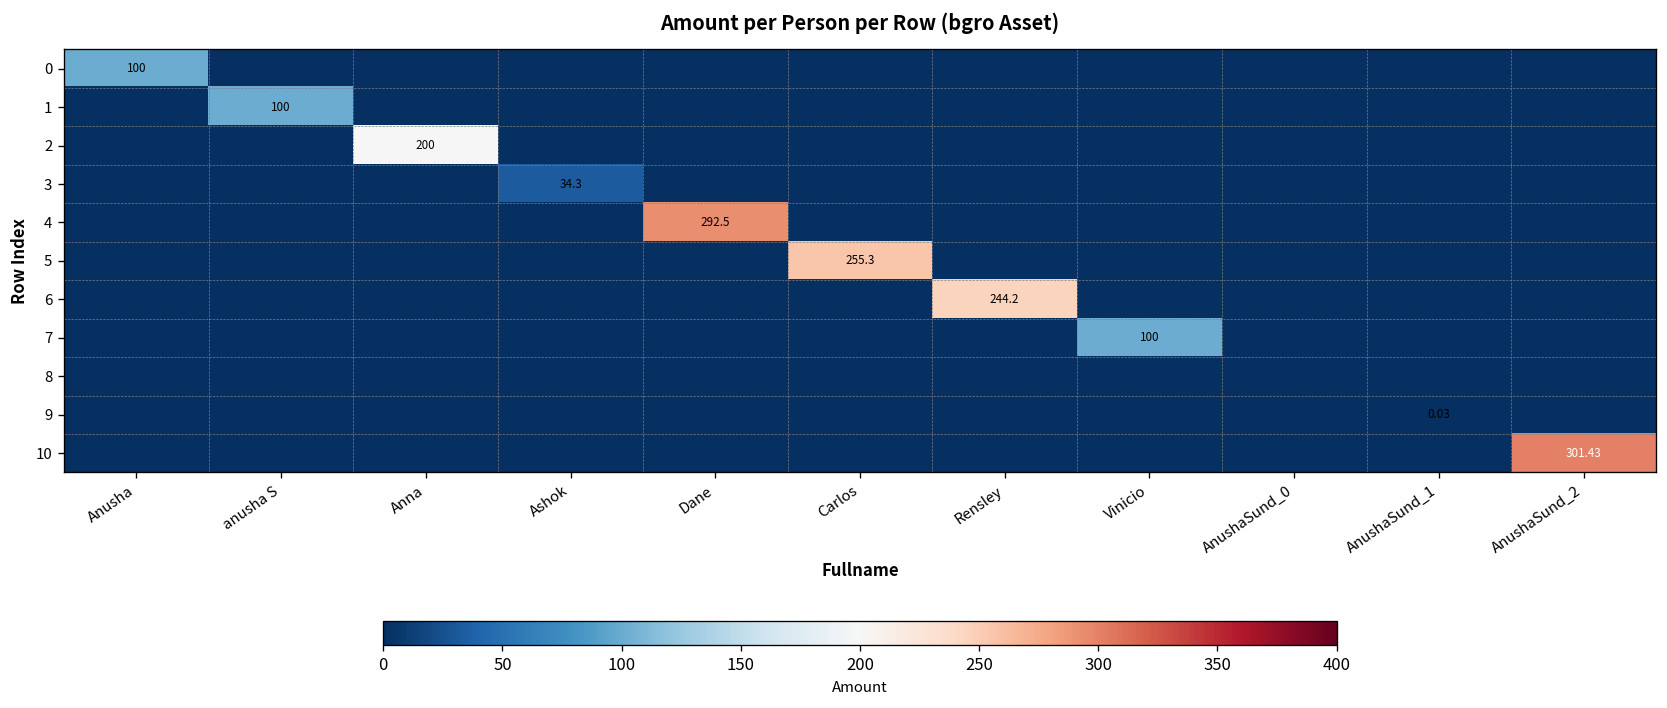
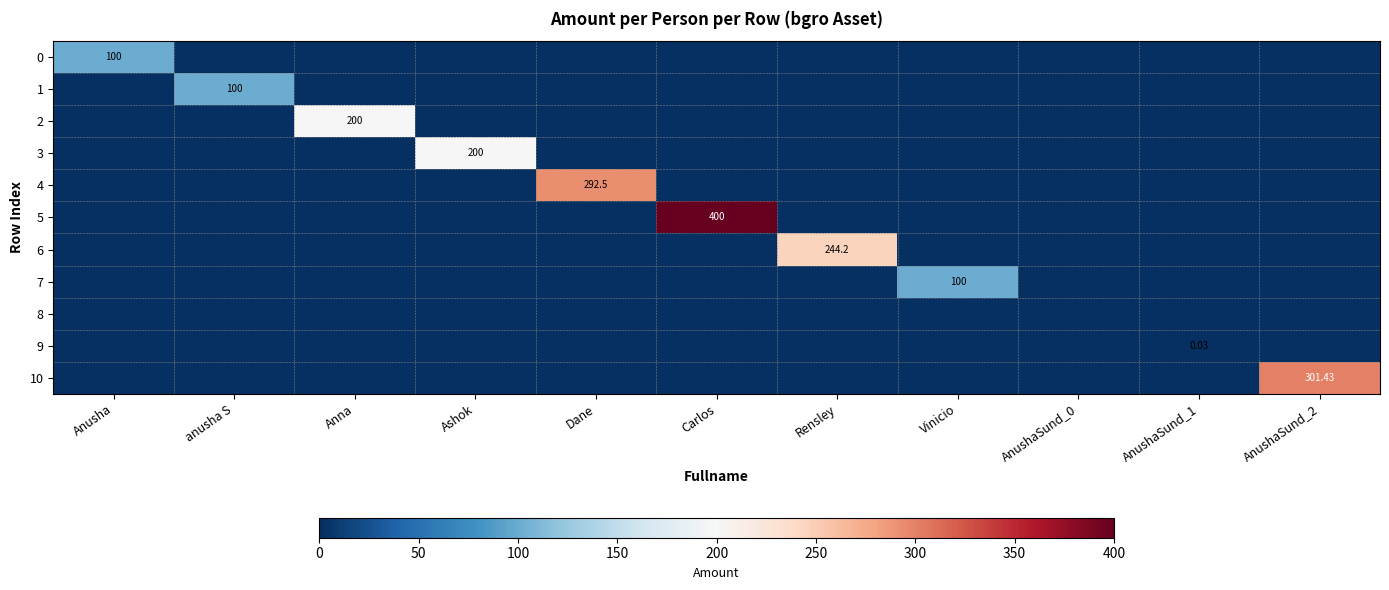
  {
    "0": {
      "Anusha": 100
    },
    "1": {
      "anusha S": 100
    },
    "2": {
      "Anna": 200
    },
    "3": {
-     "Ashok": 34.3
+     "Ashok": 200
    },
    "4": {
      "Dane": 292.5
    },
    "5": {
-     "Carlos": 255.3
+     "Carlos": 400
    },
    "6": {
      "Rensley": 244.2
    },
    "7": {
      "Vinicio": 100
    },
    "9": {
      "AnushaSund_1": 0.03
    },
    "10": {
      "AnushaSund_2": 301.43
    }
  }
